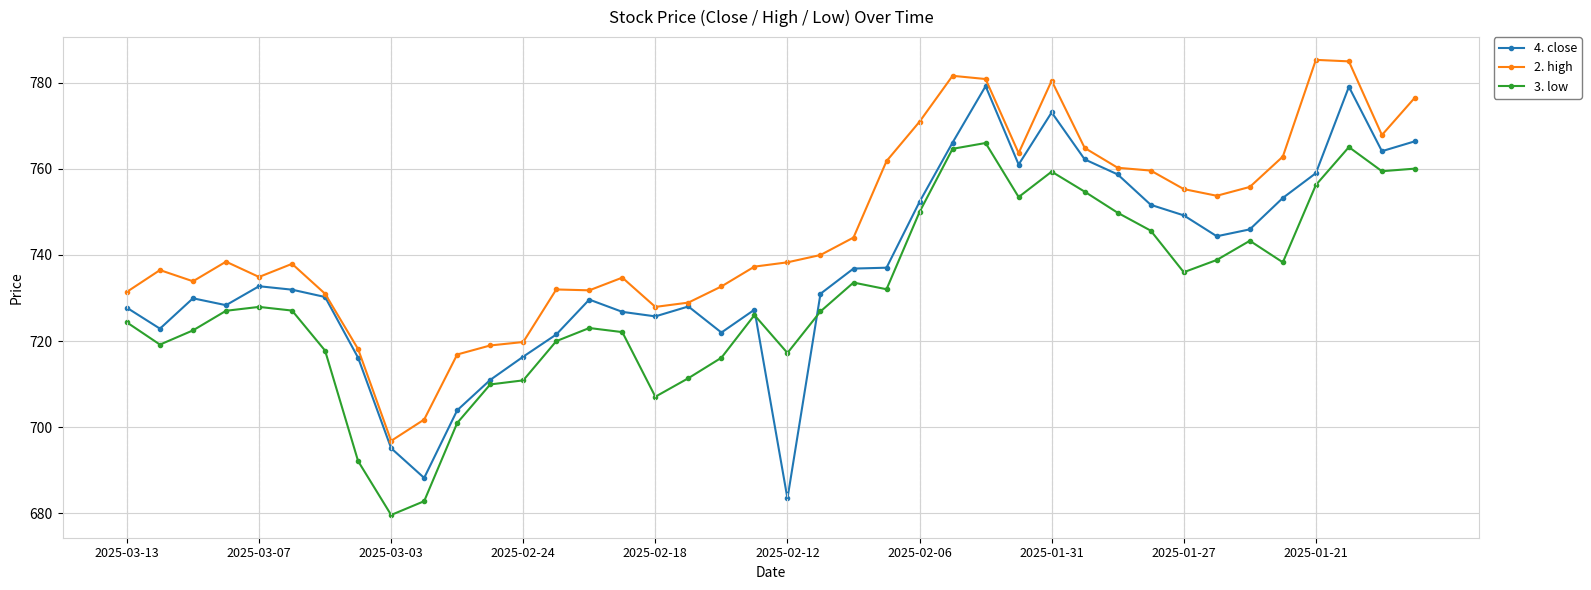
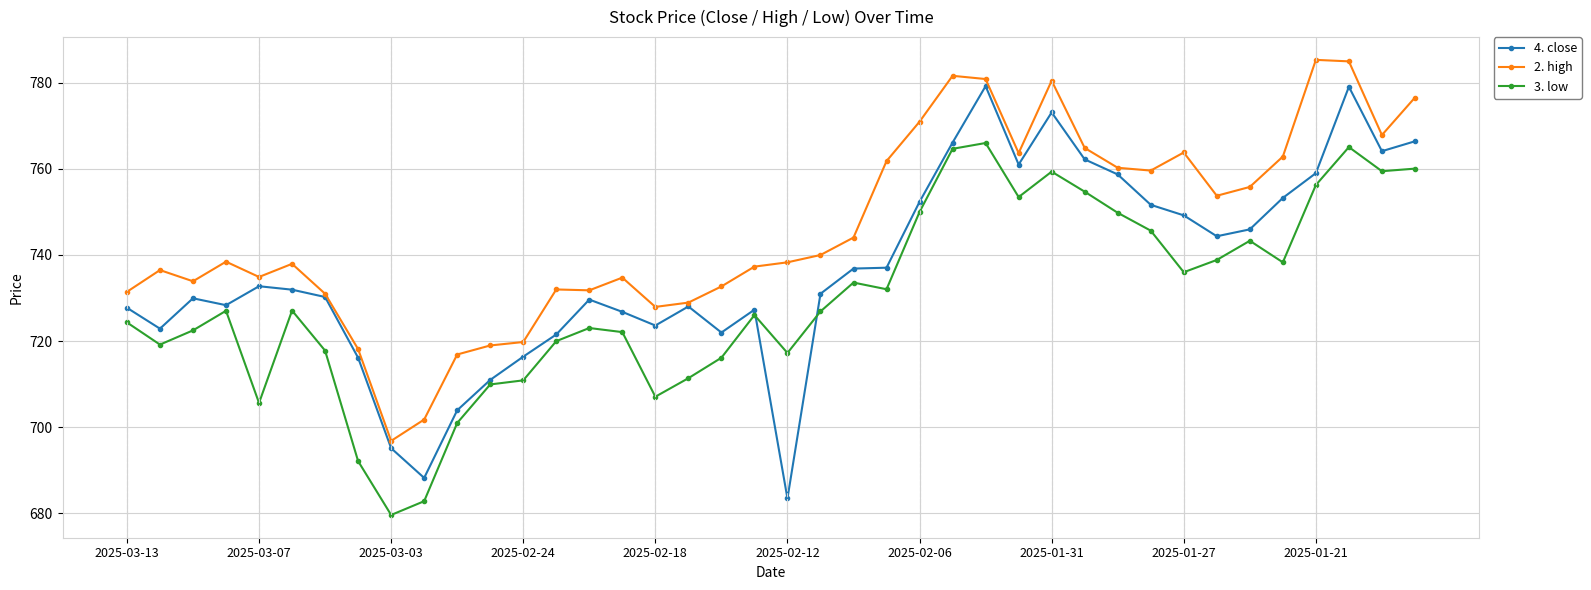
  {
    "4. close": {
      "2025-03-13": 728,
      "2025-03-07": 733,
      "2025-03-03": 695,
      "2025-02-24": 716,
-     "2025-02-18": 726,
+     "2025-02-18": 724,
      "2025-02-12": 683,
      "2025-02-06": 752,
      "2025-01-31": 773,
      "2025-01-27": 749,
      "2025-01-21": 759
    },
    "2. high": {
      "2025-03-13": 731,
      "2025-03-07": 735,
      "2025-03-03": 697,
      "2025-02-24": 720,
      "2025-02-18": 728,
      "2025-02-12": 738,
      "2025-02-06": 771,
      "2025-01-31": 780,
-     "2025-01-27": 755,
+     "2025-01-27": 764,
      "2025-01-21": 785
    },
    "3. low": {
      "2025-03-13": 724,
-     "2025-03-07": 728,
+     "2025-03-07": 706,
      "2025-03-03": 680,
      "2025-02-24": 711,
      "2025-02-18": 707,
      "2025-02-12": 717,
      "2025-02-06": 750,
      "2025-01-31": 759,
      "2025-01-27": 736,
      "2025-01-21": 756
    }
  }
